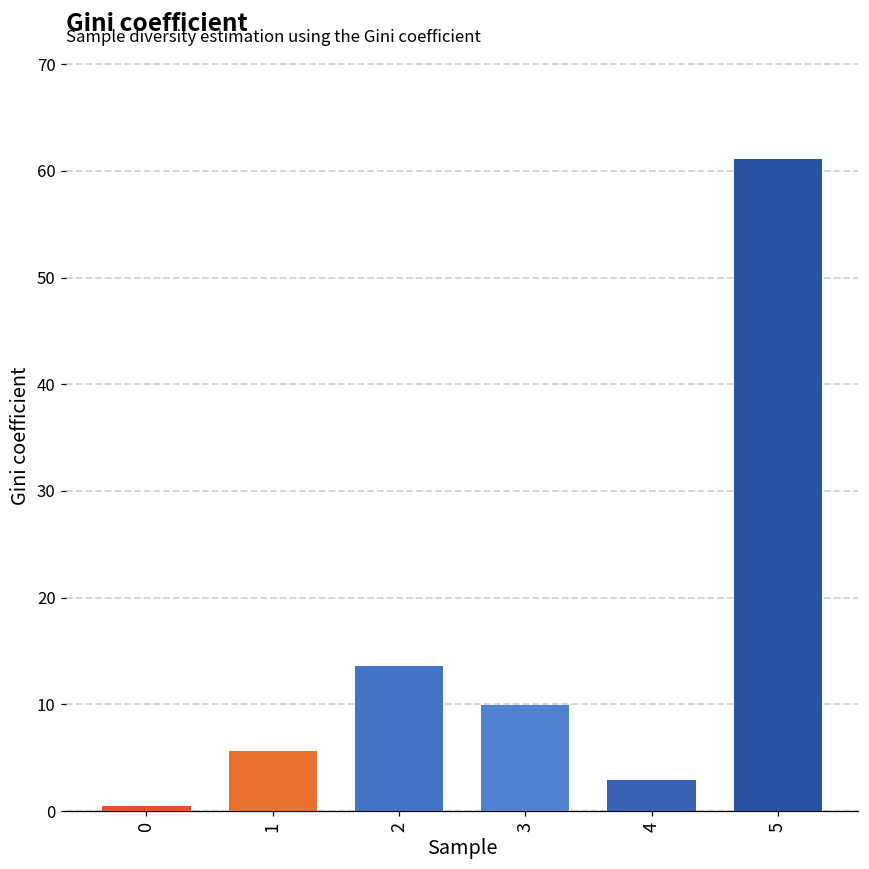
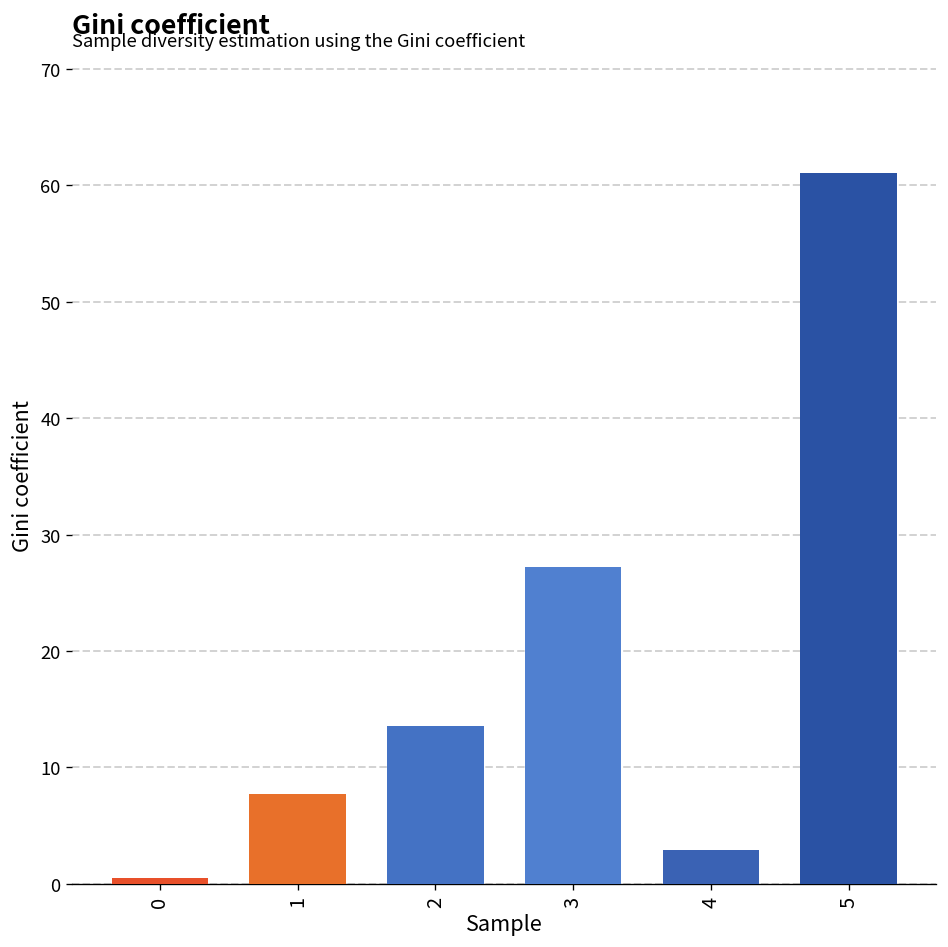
  {
    "0": 1,
-   "1": 6,
+   "1": 8,
    "2": 14,
-   "3": 10,
+   "3": 27,
    "4": 3,
    "5": 61
  }
